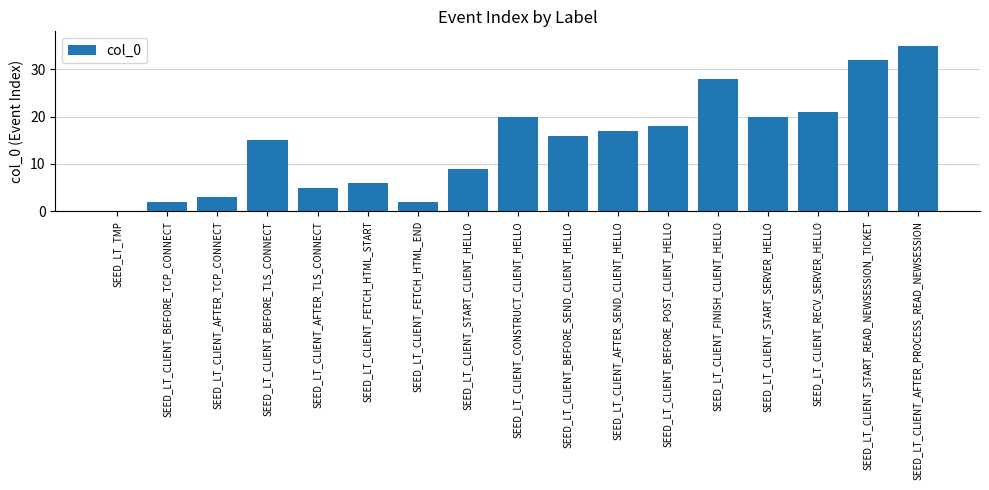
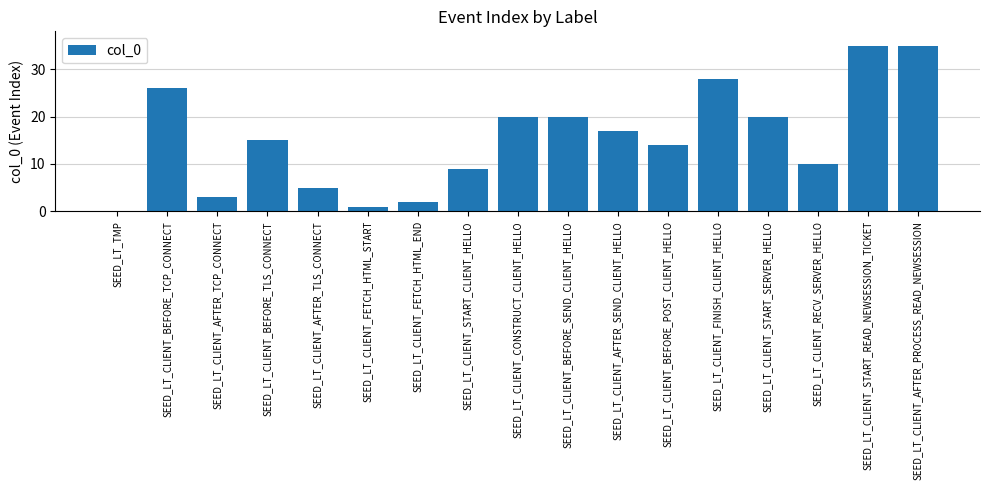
  {
    "SEED_LT_TMP": 0,
-   "SEED_LT_CLIENT_BEFORE_TCP_CONNECT": 2,
+   "SEED_LT_CLIENT_BEFORE_TCP_CONNECT": 26,
    "SEED_LT_CLIENT_AFTER_TCP_CONNECT": 3,
    "SEED_LT_CLIENT_BEFORE_TLS_CONNECT": 15,
    "SEED_LT_CLIENT_AFTER_TLS_CONNECT": 5,
-   "SEED_LT_CLIENT_FETCH_HTML_START": 6,
+   "SEED_LT_CLIENT_FETCH_HTML_START": 1,
    "SEED_LT_CLIENT_FETCH_HTML_END": 2,
    "SEED_LT_CLIENT_START_CLIENT_HELLO": 9,
    "SEED_LT_CLIENT_CONSTRUCT_CLIENT_HELLO": 20,
-   "SEED_LT_CLIENT_BEFORE_SEND_CLIENT_HELLO": 16,
+   "SEED_LT_CLIENT_BEFORE_SEND_CLIENT_HELLO": 20,
    "SEED_LT_CLIENT_AFTER_SEND_CLIENT_HELLO": 17,
-   "SEED_LT_CLIENT_BEFORE_POST_CLIENT_HELLO": 18,
+   "SEED_LT_CLIENT_BEFORE_POST_CLIENT_HELLO": 14,
    "SEED_LT_CLIENT_FINISH_CLIENT_HELLO": 28,
    "SEED_LT_CLIENT_START_SERVER_HELLO": 20,
-   "SEED_LT_CLIENT_RECV_SERVER_HELLO": 21,
-   "SEED_LT_CLIENT_START_READ_NEWSESSION_TICKET": 32,
+   "SEED_LT_CLIENT_RECV_SERVER_HELLO": 10,
+   "SEED_LT_CLIENT_START_READ_NEWSESSION_TICKET": 35,
    "SEED_LT_CLIENT_AFTER_PROCESS_READ_NEWSESSION": 35
  }
